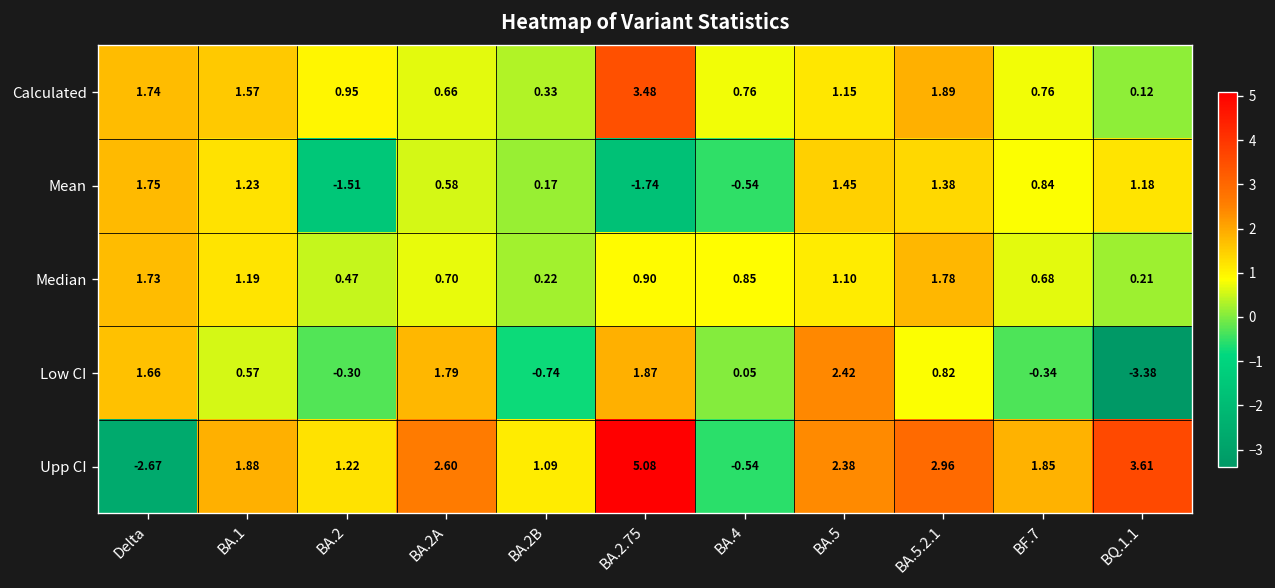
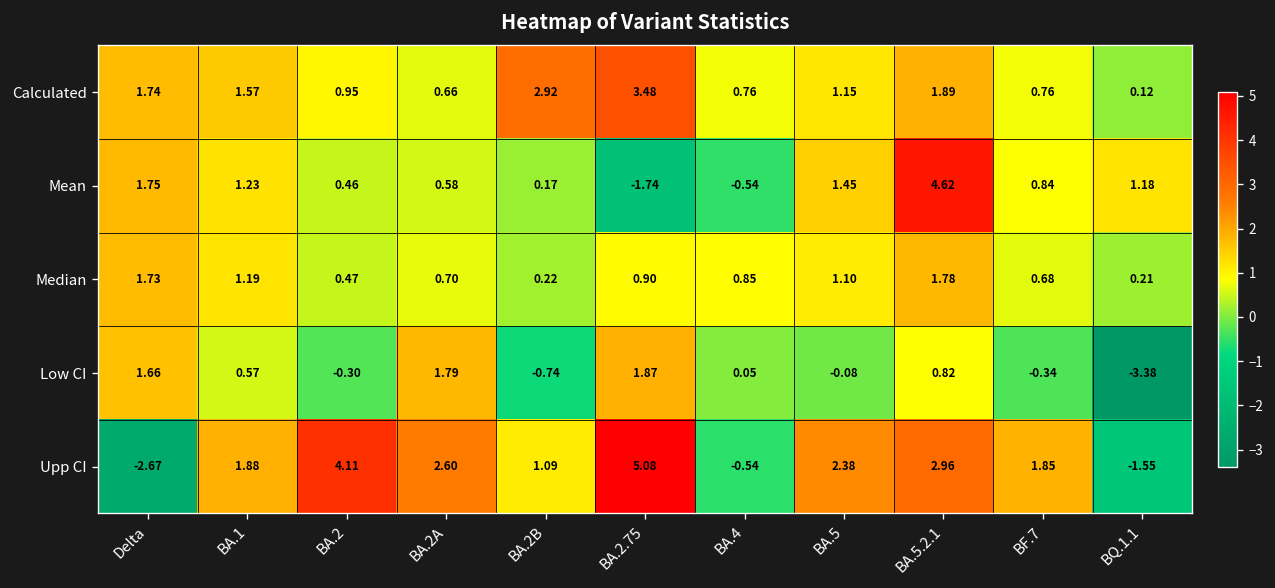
  {
    "Calculated": {
      "Delta": 1.74,
      "BA.1": 1.57,
      "BA.2": 0.95,
      "BA.2A": 0.66,
-     "BA.2B": 0.33,
+     "BA.2B": 2.92,
      "BA.2.75": 3.48,
      "BA.4": 0.76,
      "BA.5": 1.15,
      "BA.5.2.1": 1.89,
      "BF.7": 0.76,
      "BQ.1.1": 0.12
    },
    "Mean": {
      "Delta": 1.75,
      "BA.1": 1.23,
-     "BA.2": -1.51,
+     "BA.2": 0.46,
      "BA.2A": 0.58,
      "BA.2B": 0.17,
      "BA.2.75": -1.74,
      "BA.4": -0.54,
      "BA.5": 1.45,
-     "BA.5.2.1": 1.38,
+     "BA.5.2.1": 4.62,
      "BF.7": 0.84,
      "BQ.1.1": 1.18
    },
    "Median": {
      "Delta": 1.73,
      "BA.1": 1.19,
      "BA.2": 0.47,
      "BA.2A": 0.70,
      "BA.2B": 0.22,
      "BA.2.75": 0.90,
      "BA.4": 0.85,
      "BA.5": 1.10,
      "BA.5.2.1": 1.78,
      "BF.7": 0.68,
      "BQ.1.1": 0.21
    },
    "Low CI": {
      "Delta": 1.66,
      "BA.1": 0.57,
      "BA.2": -0.30,
      "BA.2A": 1.79,
      "BA.2B": -0.74,
      "BA.2.75": 1.87,
      "BA.4": 0.05,
-     "BA.5": 2.42,
+     "BA.5": -0.08,
      "BA.5.2.1": 0.82,
      "BF.7": -0.34,
      "BQ.1.1": -3.38
    },
    "Upp CI": {
      "Delta": -2.67,
      "BA.1": 1.88,
-     "BA.2": 1.22,
+     "BA.2": 4.11,
      "BA.2A": 2.60,
      "BA.2B": 1.09,
      "BA.2.75": 5.08,
      "BA.4": -0.54,
      "BA.5": 2.38,
      "BA.5.2.1": 2.96,
      "BF.7": 1.85,
-     "BQ.1.1": 3.61
+     "BQ.1.1": -1.55
    }
  }
